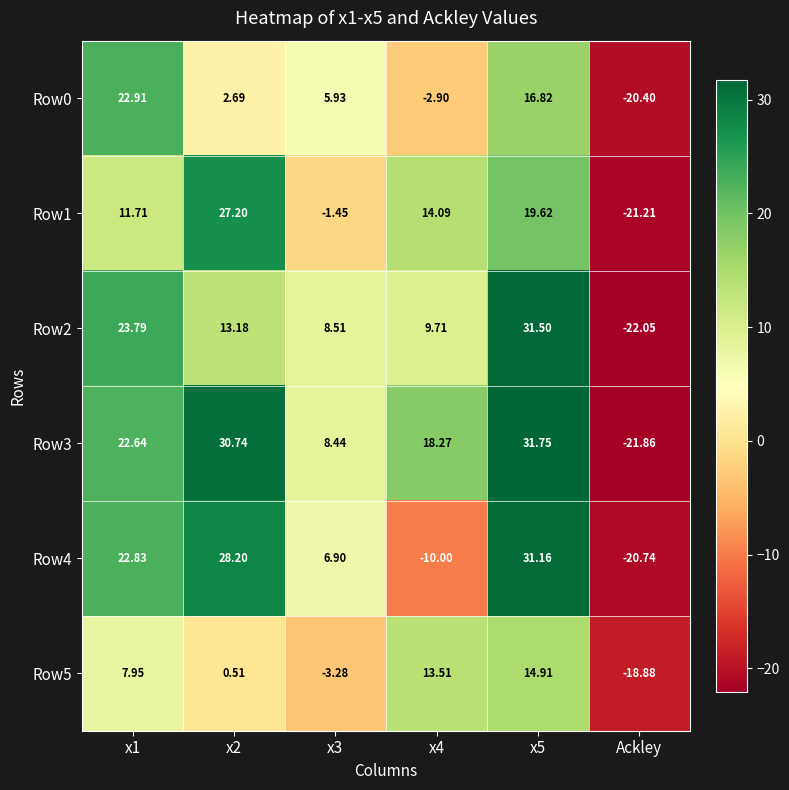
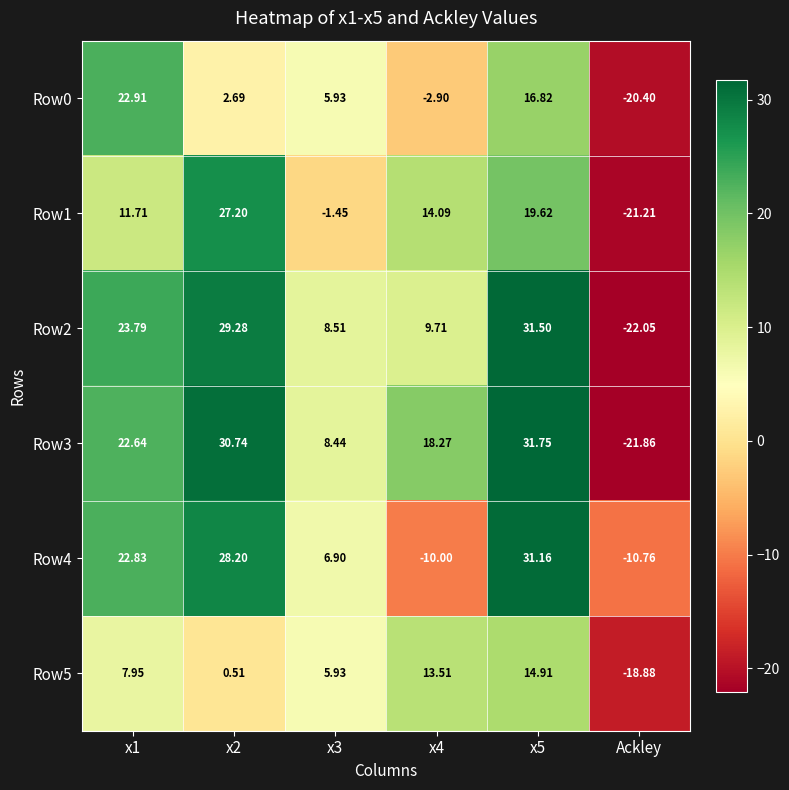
  {
    "Row0": {
      "x1": 22.91,
      "x2": 2.69,
      "x3": 5.93,
      "x4": -2.90,
      "x5": 16.82,
      "Ackley": -20.40
    },
    "Row1": {
      "x1": 11.71,
      "x2": 27.20,
      "x3": -1.45,
      "x4": 14.09,
      "x5": 19.62,
      "Ackley": -21.21
    },
    "Row2": {
      "x1": 23.79,
-     "x2": 13.18,
+     "x2": 29.28,
      "x3": 8.51,
      "x4": 9.71,
      "x5": 31.50,
      "Ackley": -22.05
    },
    "Row3": {
      "x1": 22.64,
      "x2": 30.74,
      "x3": 8.44,
      "x4": 18.27,
      "x5": 31.75,
      "Ackley": -21.86
    },
    "Row4": {
      "x1": 22.83,
      "x2": 28.20,
      "x3": 6.90,
      "x4": -10.00,
      "x5": 31.16,
-     "Ackley": -20.74
+     "Ackley": -10.76
    },
    "Row5": {
      "x1": 7.95,
      "x2": 0.51,
-     "x3": -3.28,
+     "x3": 5.93,
      "x4": 13.51,
      "x5": 14.91,
      "Ackley": -18.88
    }
  }
